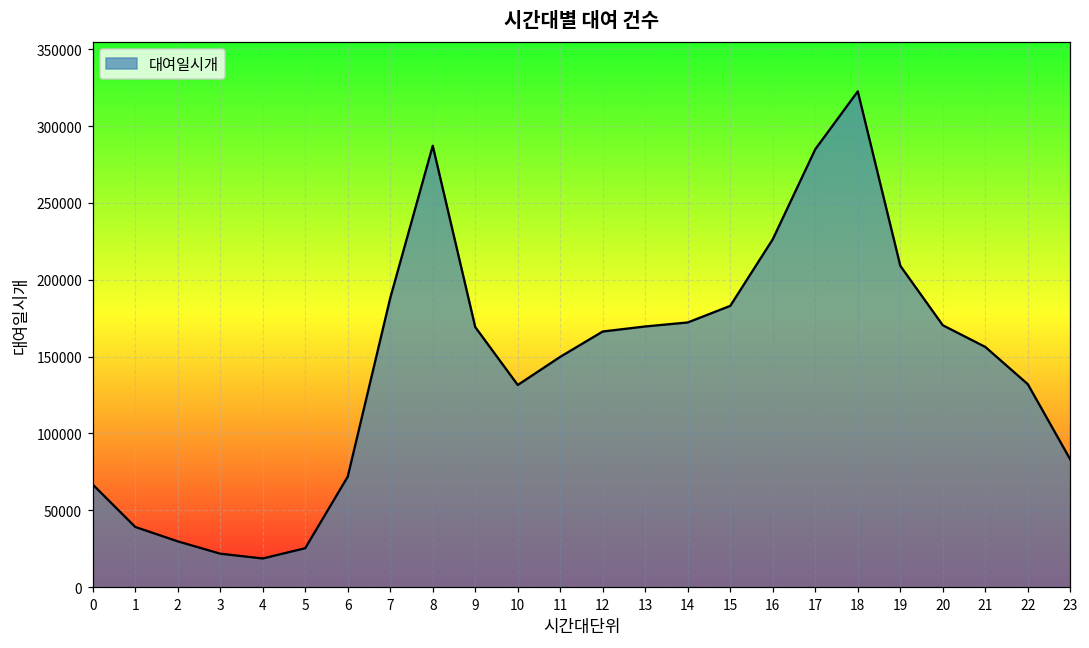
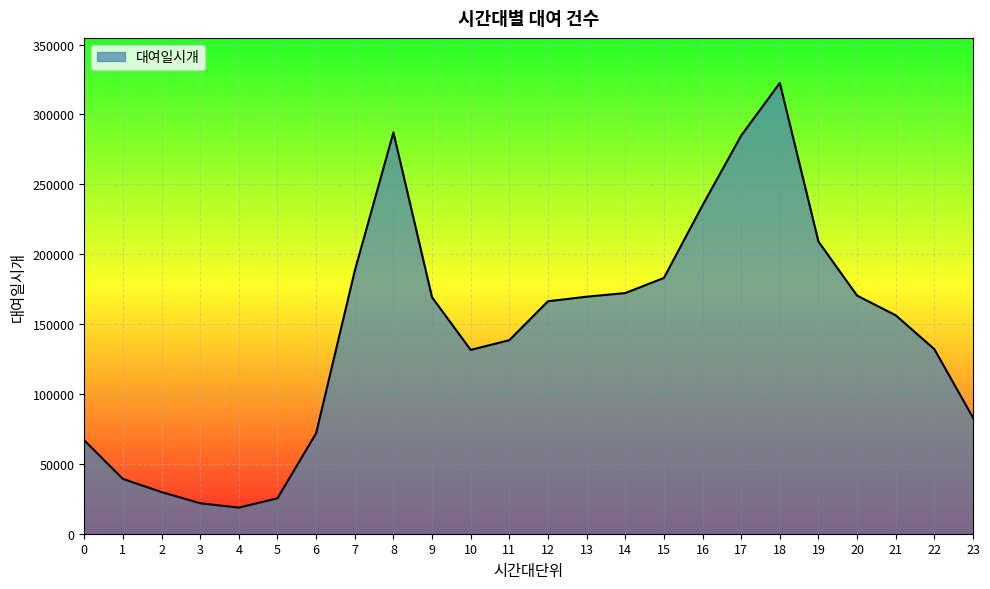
  {
    "0": 67000,
    "1": 39000,
    "2": 30000,
    "3": 22000,
    "4": 19000,
    "5": 25000,
    "6": 72000,
    "7": 188000,
    "8": 287000,
    "9": 169000,
    "10": 132000,
-   "11": 150000,
+   "11": 138000,
    "12": 166000,
    "13": 170000,
    "14": 172000,
    "15": 183000,
-   "16": 226000,
+   "16": 235000,
    "17": 285000,
    "18": 323000,
    "19": 209000,
    "20": 170000,
    "21": 156000,
    "22": 132000,
    "23": 83000
  }
